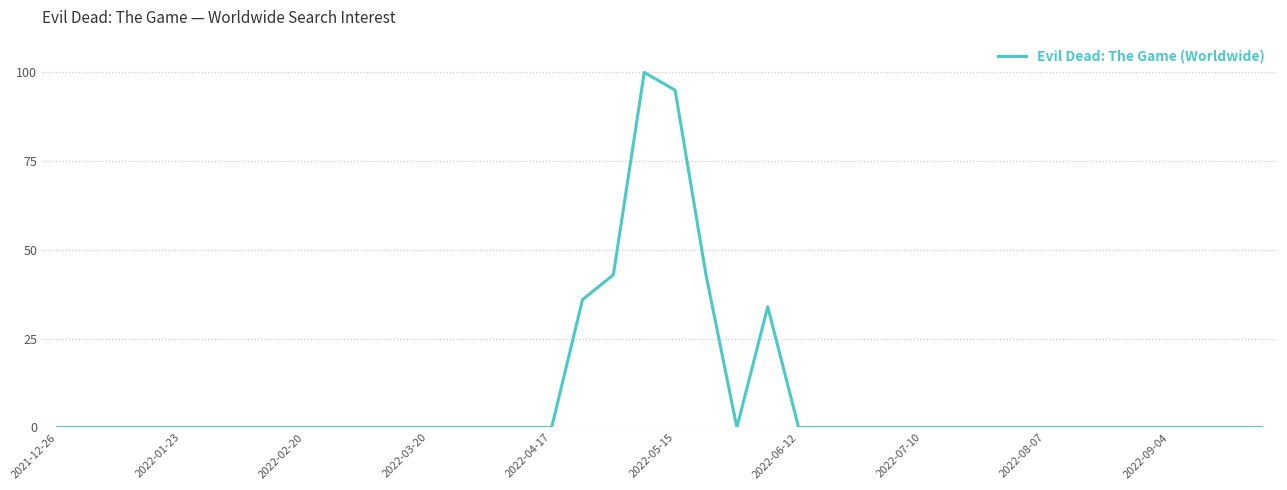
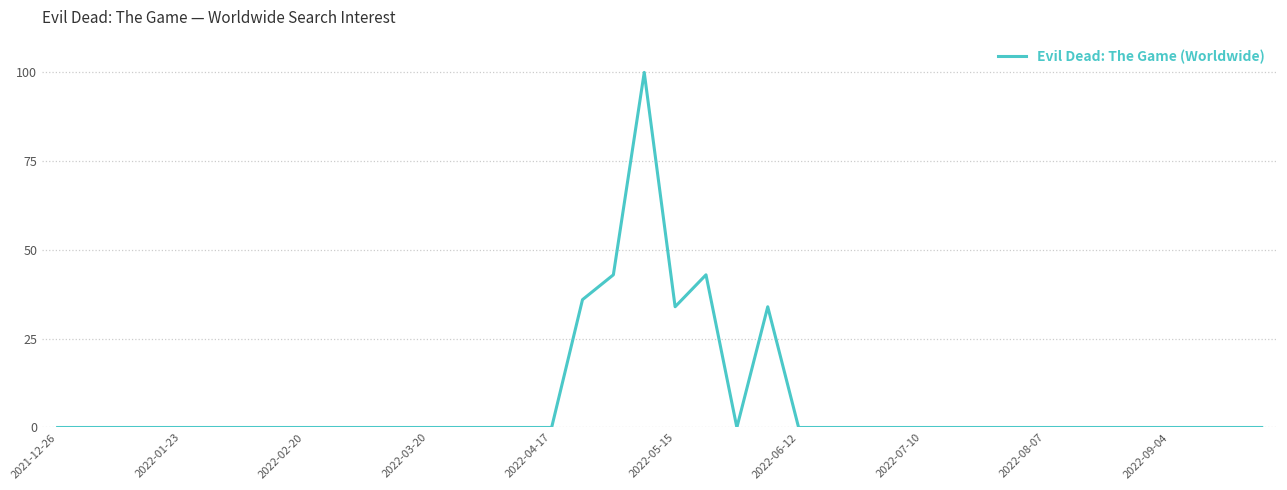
  {
    "2021-12-26": 0,
    "2022-01-23": 0,
    "2022-02-20": 0,
    "2022-03-20": 0,
    "2022-04-17": 0,
-   "2022-05-15": 95,
+   "2022-05-15": 34,
    "2022-06-12": 0,
    "2022-07-10": 0,
    "2022-08-07": 0,
    "2022-09-04": 0
  }
